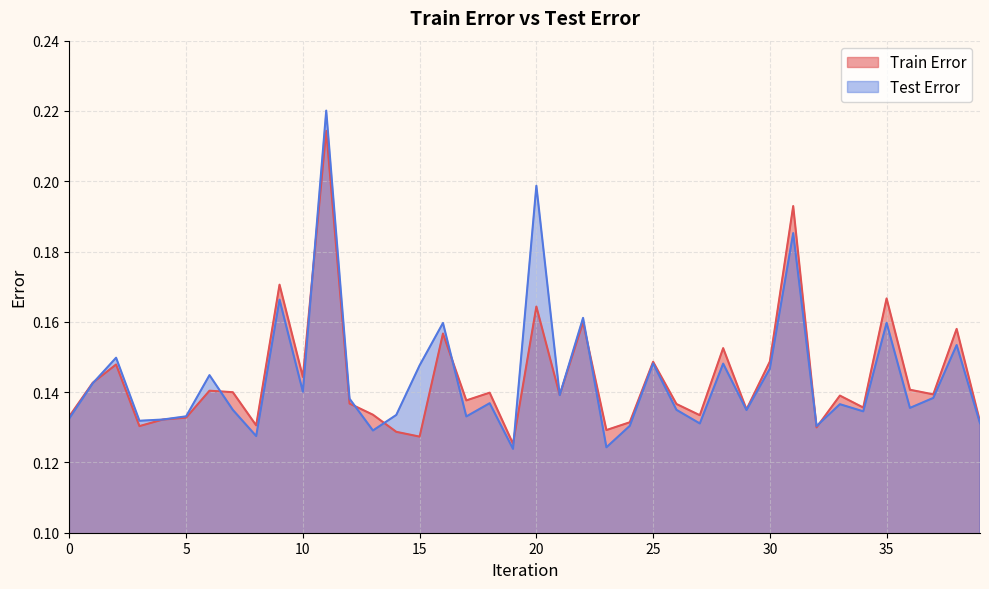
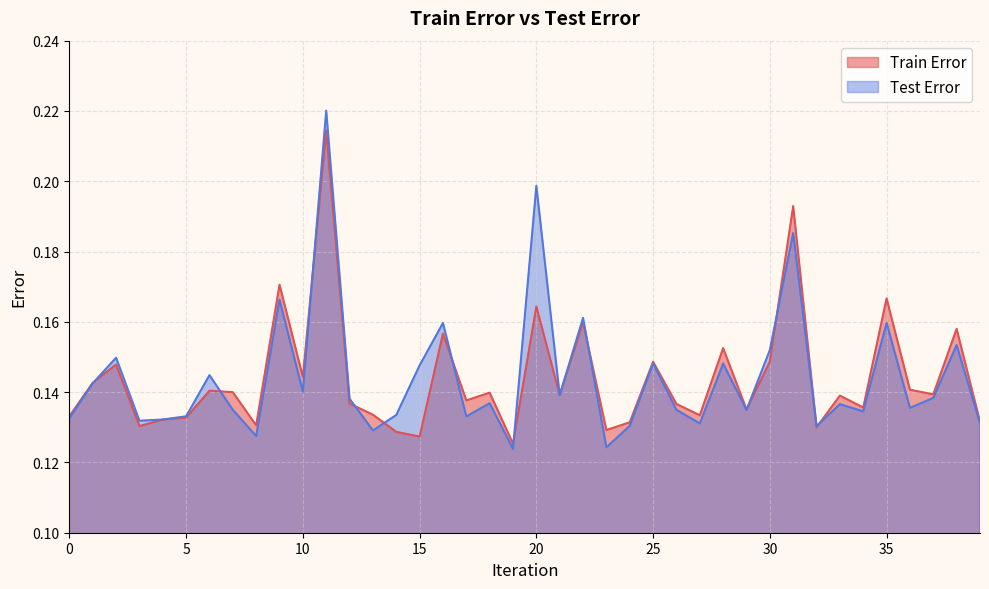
  {
    "Train Error": {
      "10": 0.144,
      "15": 0.127,
      "20": 0.164,
      "30": 0.149,
      "35": 0.167
    },
    "Test Error": {
      "10": 0.140,
      "15": 0.148,
      "20": 0.199,
-     "30": 0.147,
+     "30": 0.152,
      "35": 0.160
    }
  }
